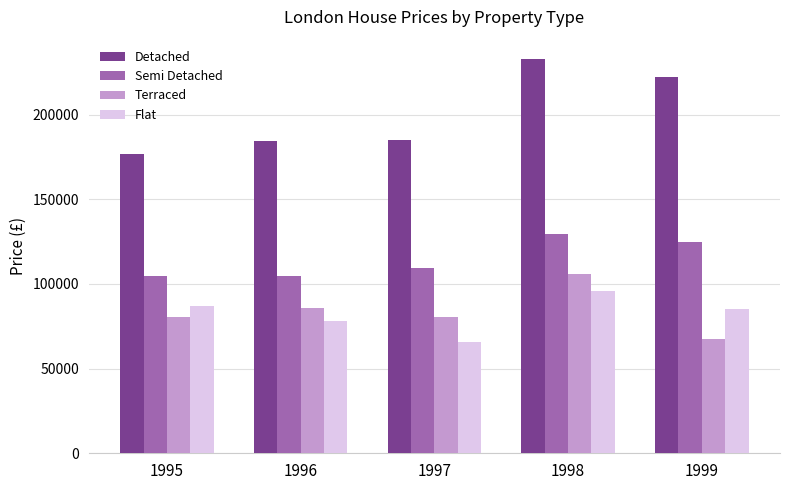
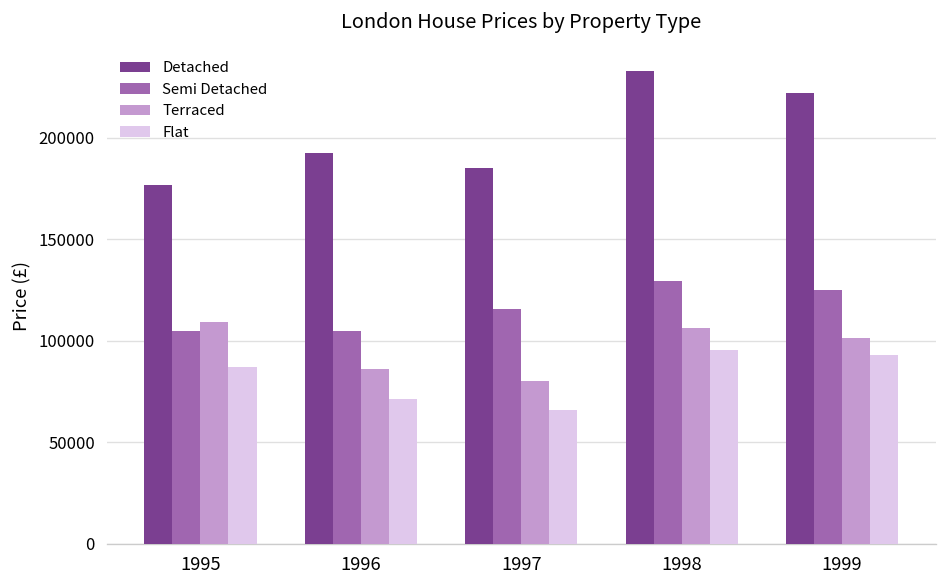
  {
    "Detached": {
      "1995": 177000,
-     "1996": 185000,
+     "1996": 192000,
      "1997": 185000,
      "1998": 233000,
      "1999": 222000
    },
    "Semi Detached": {
      "1995": 105000,
      "1996": 105000,
-     "1997": 109000,
+     "1997": 116000,
      "1998": 129000,
      "1999": 125000
    },
    "Terraced": {
-     "1995": 81000,
+     "1995": 109000,
      "1996": 86000,
      "1997": 80000,
      "1998": 106000,
-     "1999": 67000
+     "1999": 101000
    },
    "Flat": {
      "1995": 87000,
-     "1996": 78000,
+     "1996": 71000,
      "1997": 66000,
      "1998": 96000,
-     "1999": 85000
+     "1999": 93000
    }
  }
